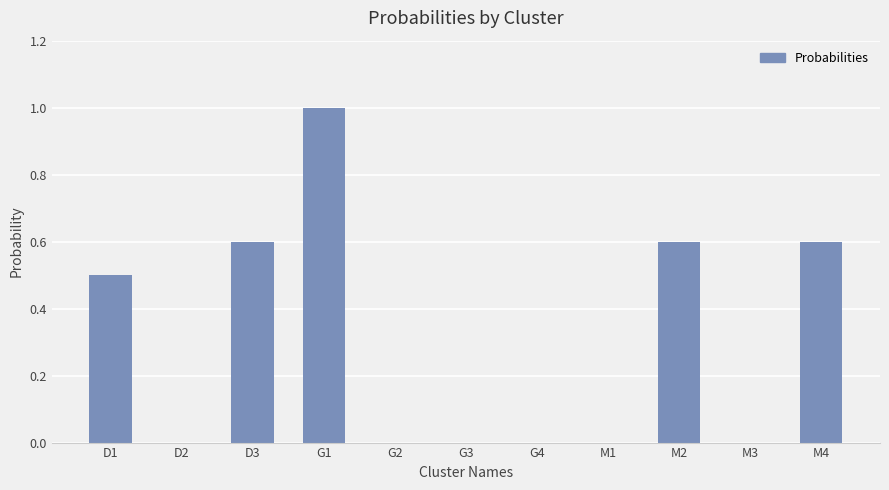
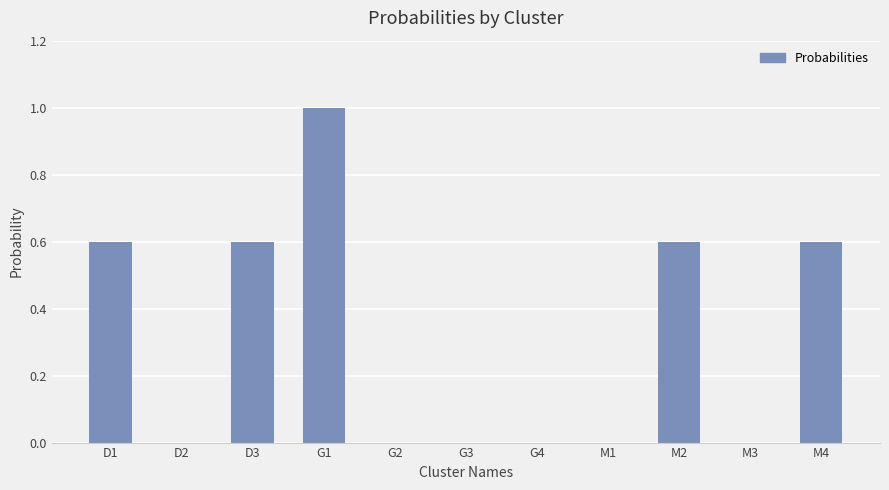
  {
-   "D1": 0.5,
+   "D1": 0.6,
    "D2": 0.0,
    "D3": 0.6,
    "G1": 1.0,
    "G2": 0.0,
    "G3": 0.0,
    "G4": 0.0,
    "M1": 0.0,
    "M2": 0.6,
    "M3": 0.0,
    "M4": 0.6
  }
